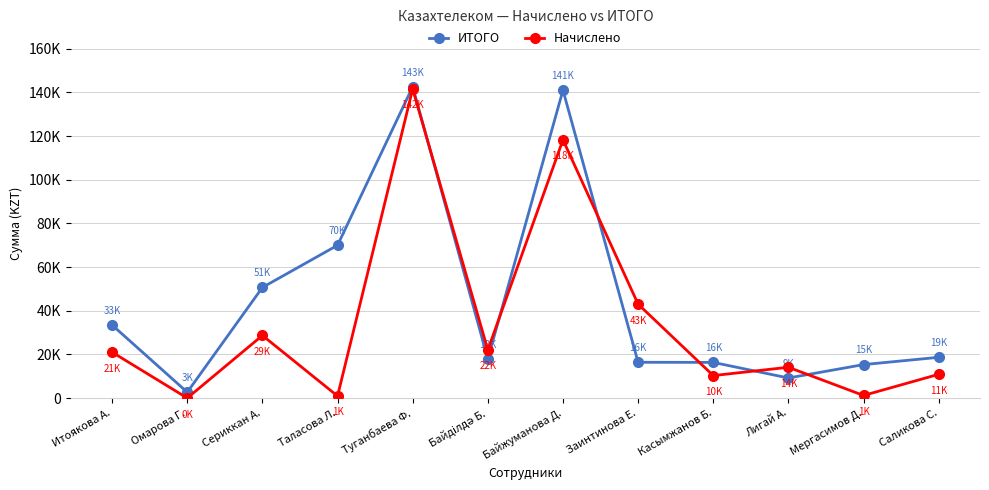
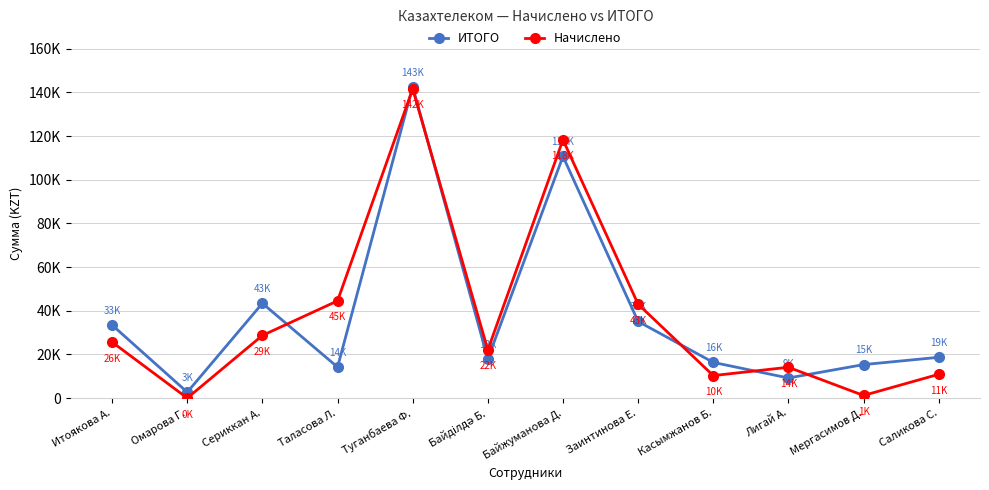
  {
    "ИТОГО": {
      "Итоякова А.": "33K",
      "Омарова Г.": "3K",
-     "Сериккан А.": "51K",
-     "Таласова Л.": "70K",
-     "Байжуманова Д.": "141K",
-     "Заинтинова Е.": "16K",
+     "Сериккан А.": "43K",
+     "Таласова Л.": "14K",
+     "Байжуманова Д.": "111K",
+     "Заинтинова Е.": "35K",
      "Касымжанов Б.": "16K",
      "Мергасимов Д.": "15K",
      "Саликова С.": "19K"
    },
    "Начислено": {
-     "Итоякова А.": "21K",
+     "Итоякова А.": "26K",
      "Омарова Г.": "0K",
      "Сериккан А.": "29K",
-     "Таласова Л.": "1K",
+     "Таласова Л.": "45K",
      "Байділдә Б.": "22K",
      "Касымжанов Б.": "10K",
      "Мергасимов Д.": "1K",
      "Саликова С.": "11K"
    }
  }
